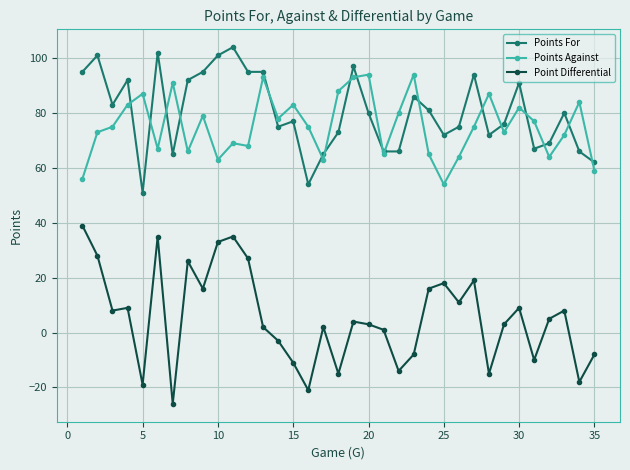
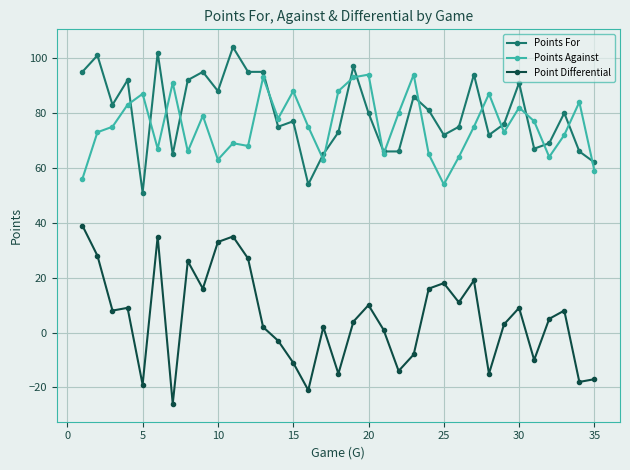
  {
    "Points For": {
      "5": 51,
-     "10": 101,
+     "10": 88,
      "15": 77,
      "20": 80,
      "25": 72,
      "30": 91,
      "35": 62
    },
    "Points Against": {
      "5": 87,
      "10": 63,
-     "15": 83,
+     "15": 88,
      "20": 94,
      "25": 54,
      "30": 82,
      "35": 59
    },
    "Point Differential": {
      "5": -19,
      "10": 33,
      "15": -11,
-     "20": 3,
+     "20": 10,
      "25": 18,
      "30": 9,
-     "35": -8
+     "35": -17
    }
  }
